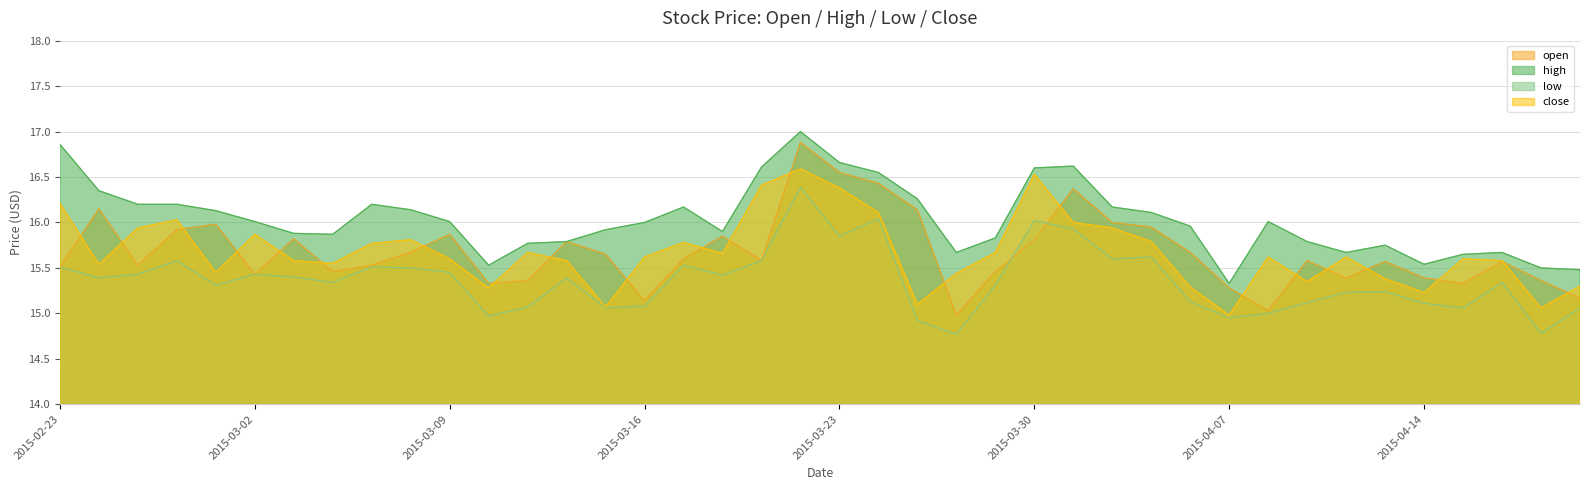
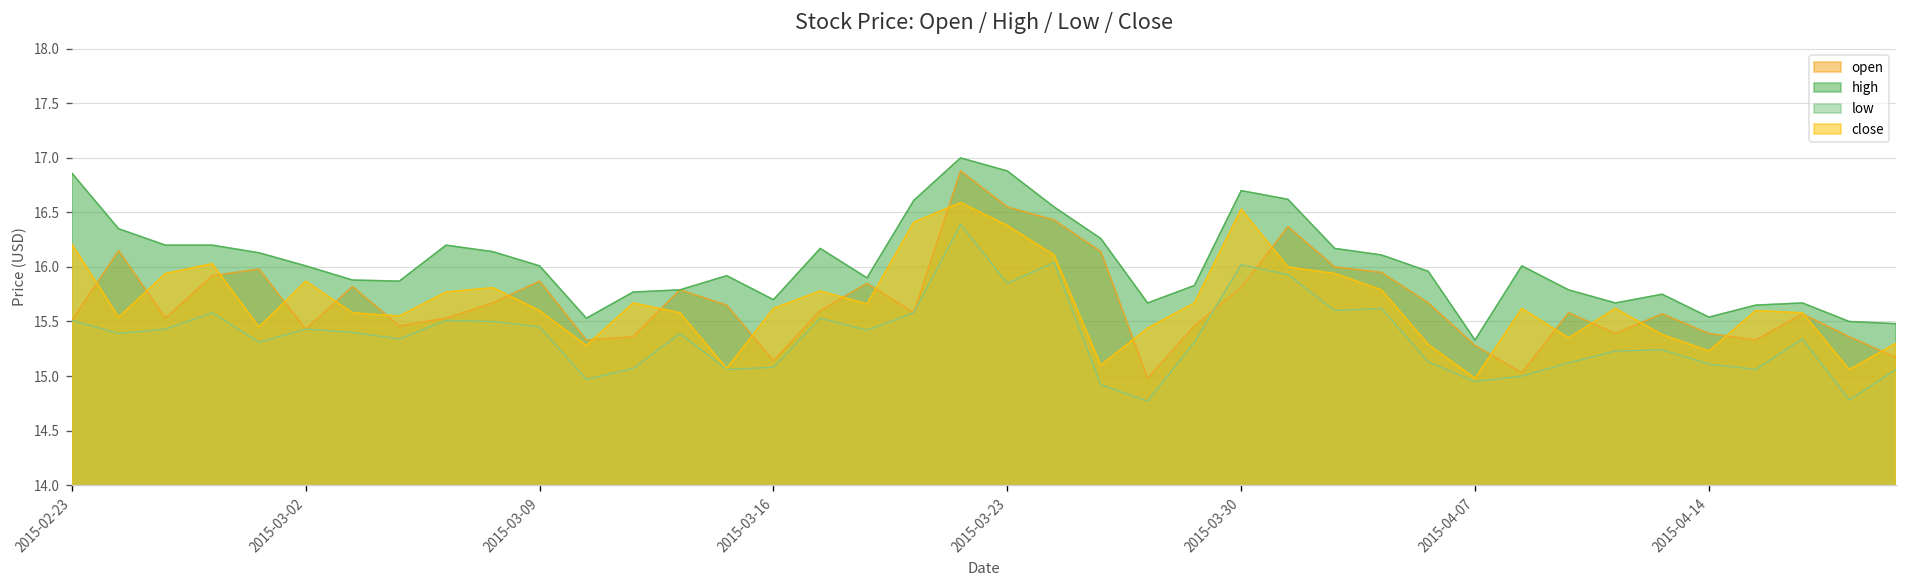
  {
    "high": {
      "2015-02-23": 16.9,
      "2015-03-02": 16.0,
      "2015-03-09": 16.0,
-     "2015-03-16": 16.0,
-     "2015-03-23": 16.7,
-     "2015-03-30": 16.6,
+     "2015-03-16": 15.7,
+     "2015-03-23": 16.9,
+     "2015-03-30": 16.7,
      "2015-04-07": 15.3,
      "2015-04-14": 15.5
    },
    "low": {
      "2015-03-09": 15.5,
      "2015-03-16": 15.1,
      "2015-03-23": 15.9,
      "2015-03-30": 16.0,
      "2015-04-07": 15.0,
      "2015-04-14": 15.1
    }
  }
